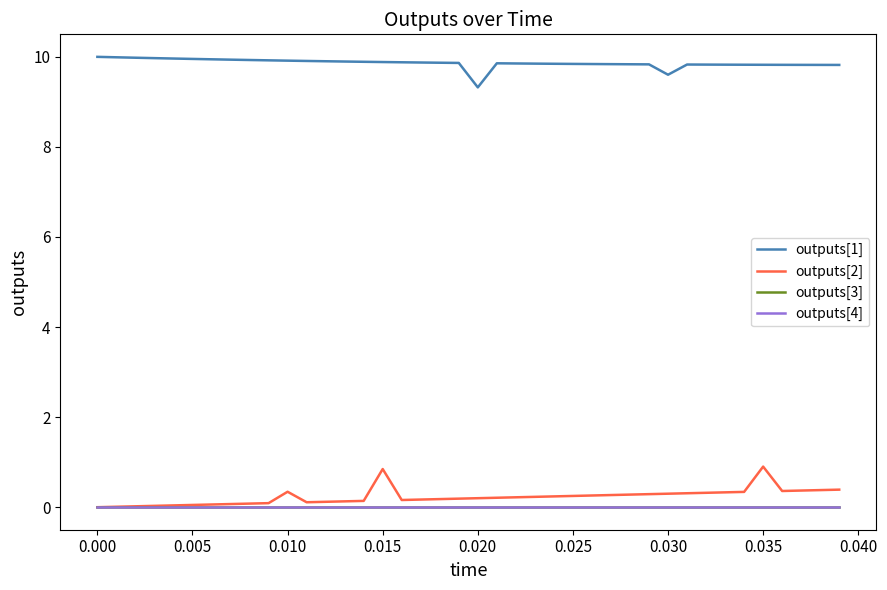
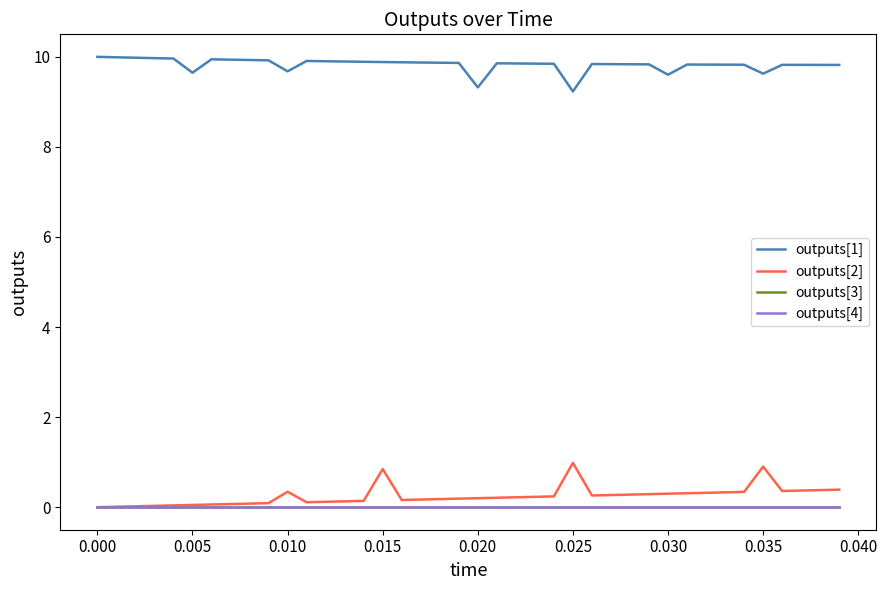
  {
    "outputs[1]": {
      "0.000": 10.0,
-     "0.005": 10.0,
-     "0.010": 9.9,
+     "0.005": 9.6,
+     "0.010": 9.7,
      "0.015": 9.9,
      "0.020": 9.3,
-     "0.025": 9.8,
+     "0.025": 9.2,
      "0.030": 9.6,
-     "0.035": 9.8
+     "0.035": 9.6
    },
    "outputs[2]": {
      "0.010": 0.3,
      "0.015": 0.8,
      "0.020": 0.2,
-     "0.025": 0.2,
+     "0.025": 1.0,
      "0.030": 0.3,
      "0.035": 0.9
    },
    "outputs[4]": {
      "0.010": 0.0,
      "0.015": 0.0,
      "0.020": 0.0,
      "0.025": 0.0,
      "0.030": 0.0,
      "0.035": 0.0
    }
  }
